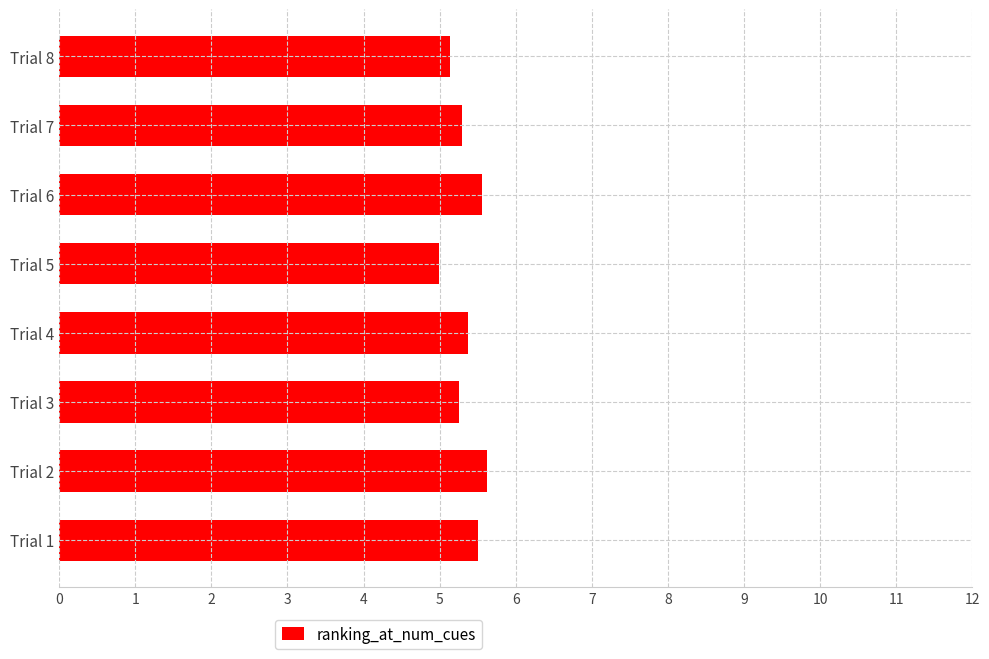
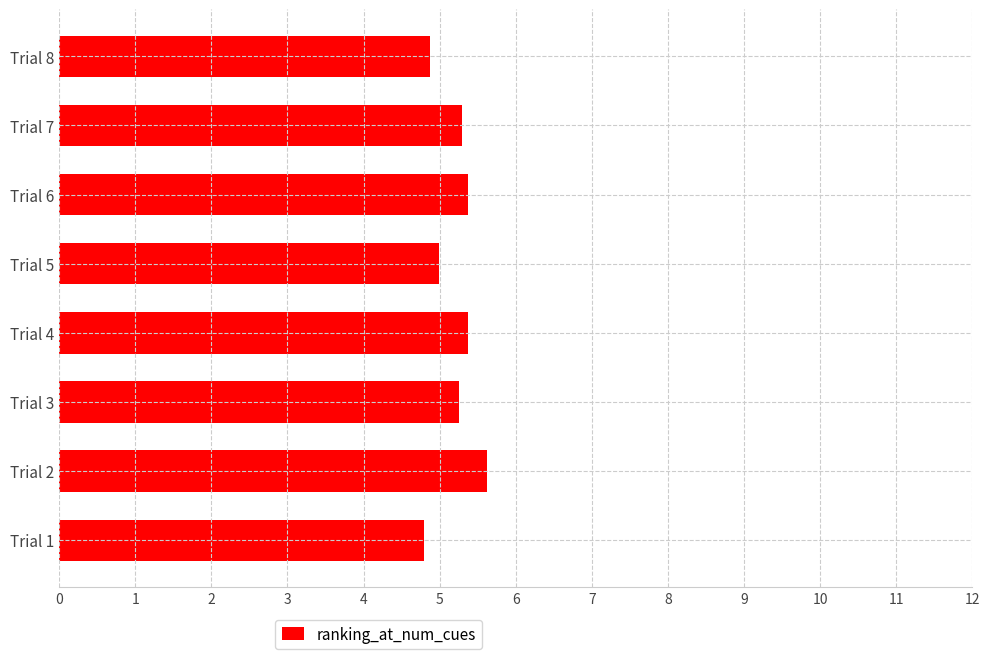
  {
-   "Trial 8": 5.1,
+   "Trial 8": 4.9,
    "Trial 7": 5.3,
-   "Trial 6": 5.6,
+   "Trial 6": 5.4,
    "Trial 5": 5.0,
    "Trial 4": 5.4,
    "Trial 3": 5.3,
    "Trial 2": 5.6,
-   "Trial 1": 5.5
+   "Trial 1": 4.8
  }
